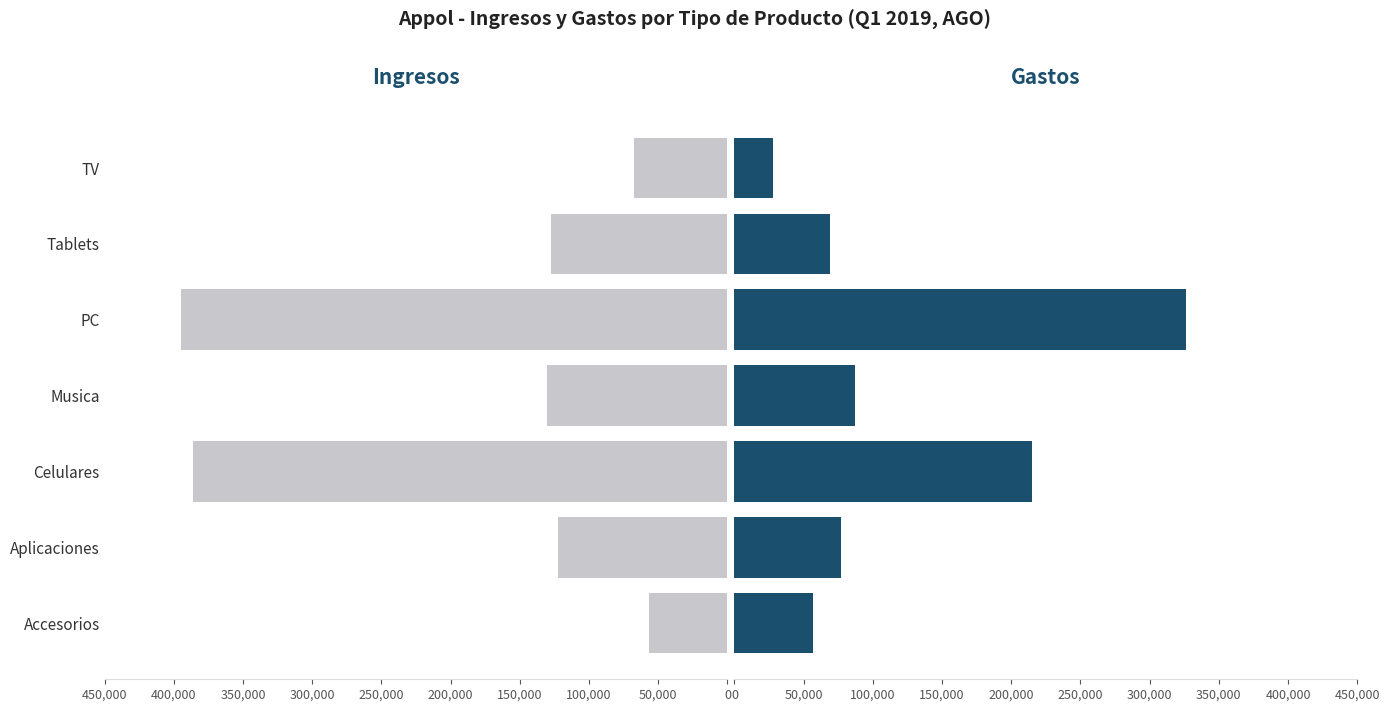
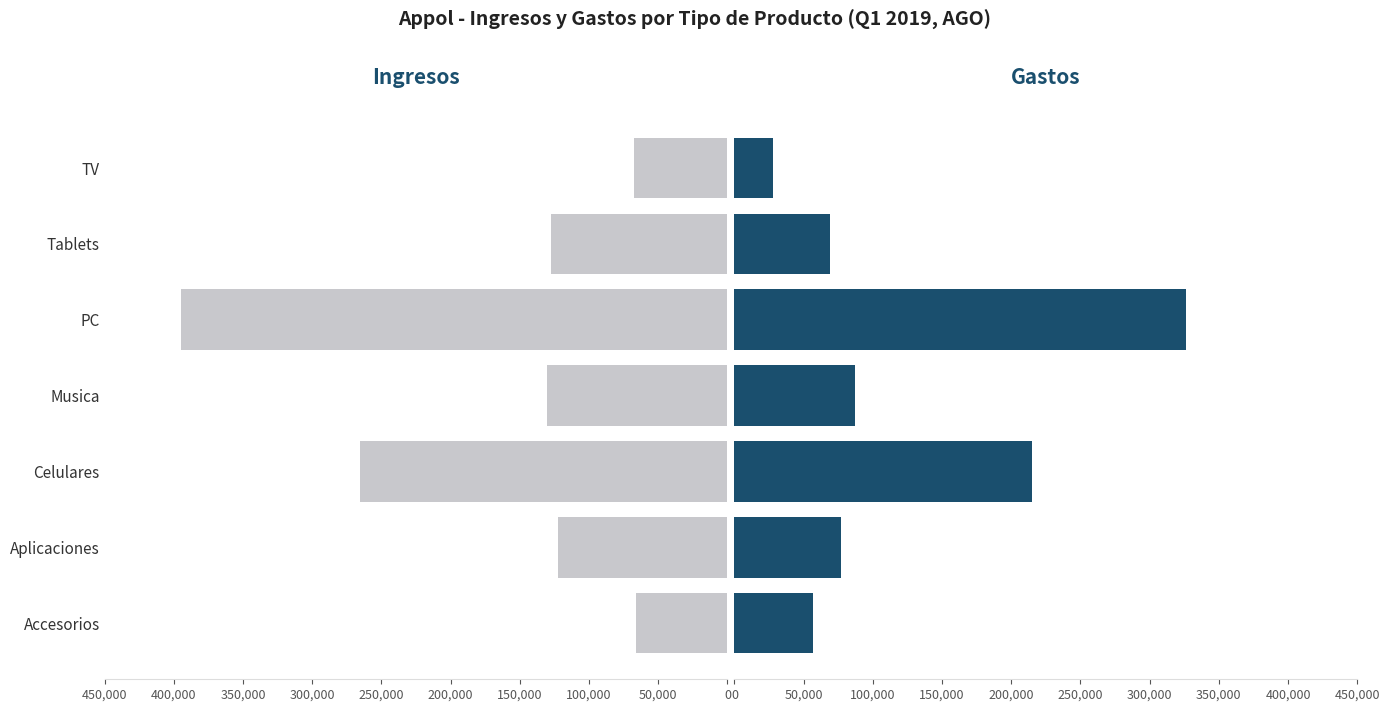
  {
    "Ingresos": {
      "TV": "67,000",
      "Tablets": "127,000",
      "PC": "395,000",
      "Musica": "130,000",
-     "Celulares": "386,000",
+     "Celulares": "265,000",
      "Aplicaciones": "122,000",
-     "Accesorios": "57,000"
+     "Accesorios": "66,000"
    }
  }
